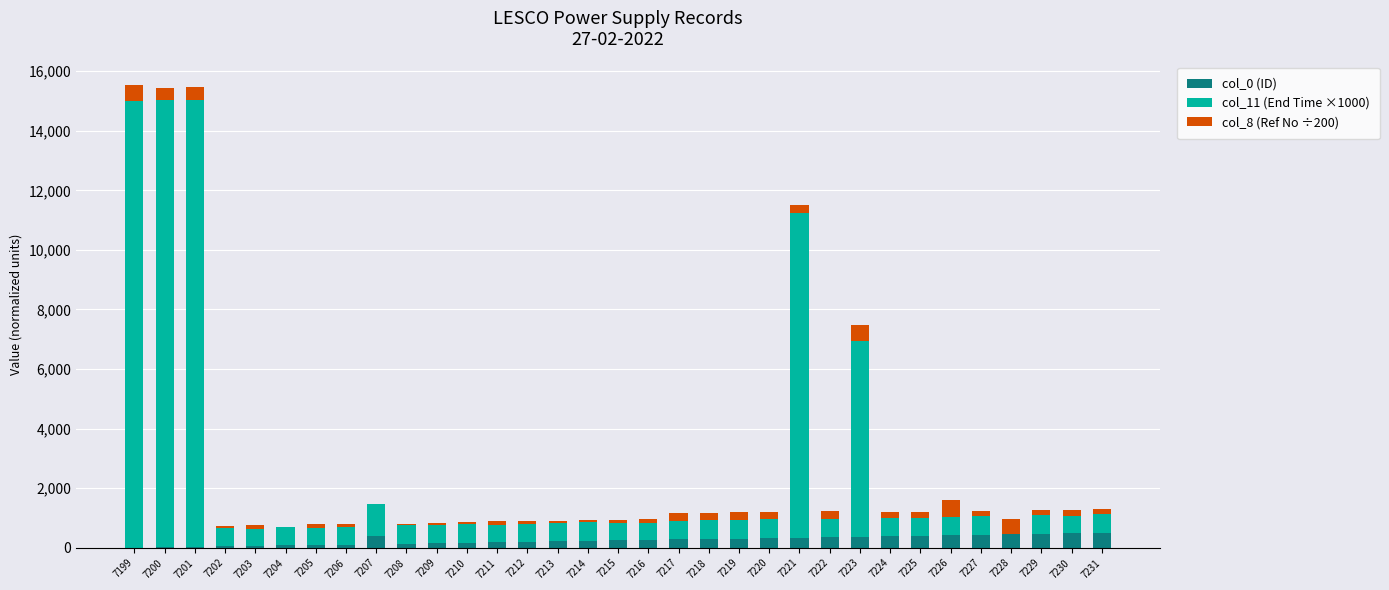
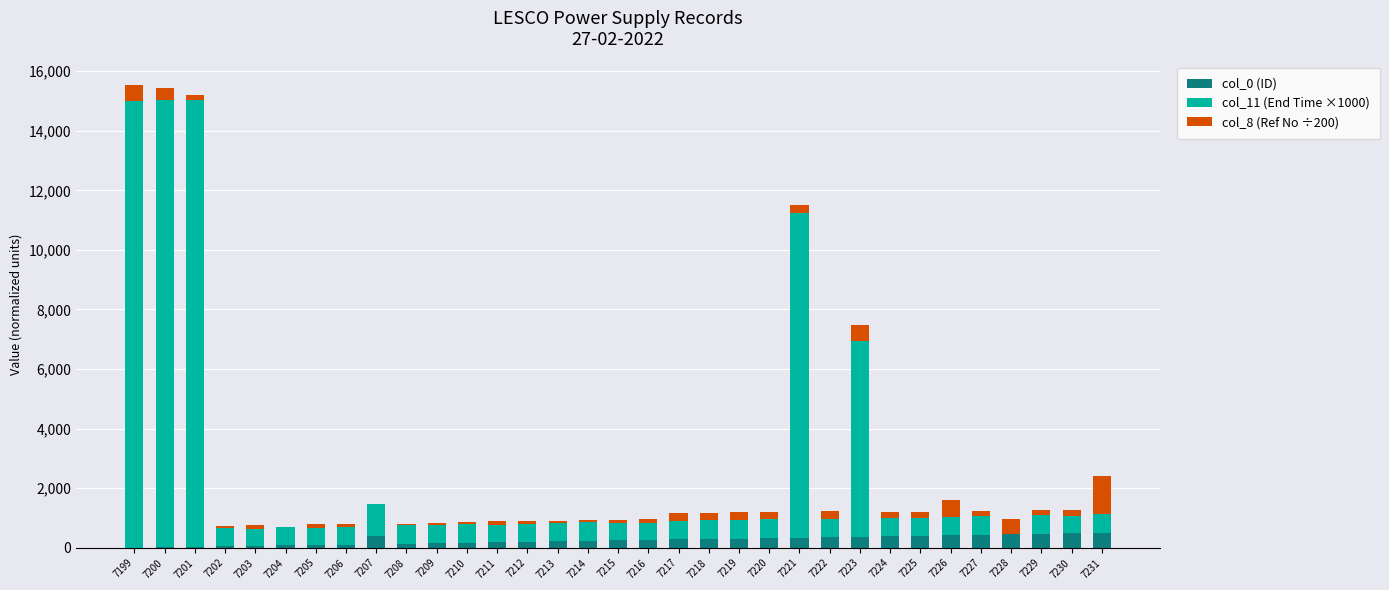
  {
    "col_0 (ID)": {
      "7199": "0",
      "7205": "100",
      "7206": "100",
      "7207": "400",
      "7208": "100",
      "7209": "200",
      "7210": "200",
      "7211": "200",
      "7212": "200",
      "7213": "200",
      "7214": "200",
      "7215": "300",
      "7216": "300",
      "7217": "300",
      "7218": "300",
      "7219": "300",
      "7220": "300",
      "7221": "300",
      "7222": "400",
      "7223": "400",
      "7224": "400",
      "7225": "400",
      "7226": "400",
      "7227": "400",
      "7228": "500",
      "7229": "500",
      "7230": "500",
      "7231": "500"
    },
    "col_11 (End Time ×1000)": {
      "7199": "15,000",
      "7200": "15,000",
      "7201": "15,000",
      "7202": "600",
      "7203": "600",
      "7204": "600",
      "7205": "600",
      "7206": "600",
      "7207": "1,100",
      "7208": "600",
      "7209": "600",
      "7210": "600",
      "7211": "600",
      "7212": "600",
      "7213": "600",
      "7214": "600",
      "7215": "600",
      "7216": "600",
      "7217": "600",
      "7218": "600",
      "7219": "600",
      "7220": "600",
      "7221": "10,900",
      "7222": "600",
      "7223": "6,600",
      "7224": "600",
      "7225": "600",
      "7226": "600",
      "7227": "600",
      "7228": "0",
      "7229": "600",
      "7230": "600",
      "7231": "600"
    },
    "col_8 (Ref No ÷200)": {
      "7199": "500",
      "7200": "400",
-     "7201": "400",
+     "7201": "200",
      "7203": "100",
      "7204": "0",
      "7205": "100",
      "7206": "100",
      "7207": "0",
      "7211": "100",
      "7212": "100",
      "7215": "100",
      "7216": "100",
      "7217": "300",
      "7218": "300",
      "7219": "300",
      "7220": "300",
      "7221": "300",
      "7222": "300",
      "7223": "500",
      "7224": "200",
      "7225": "200",
      "7226": "500",
      "7227": "200",
      "7228": "500",
      "7229": "200",
      "7230": "200",
-     "7231": "200"
+     "7231": "1,300"
    }
  }
